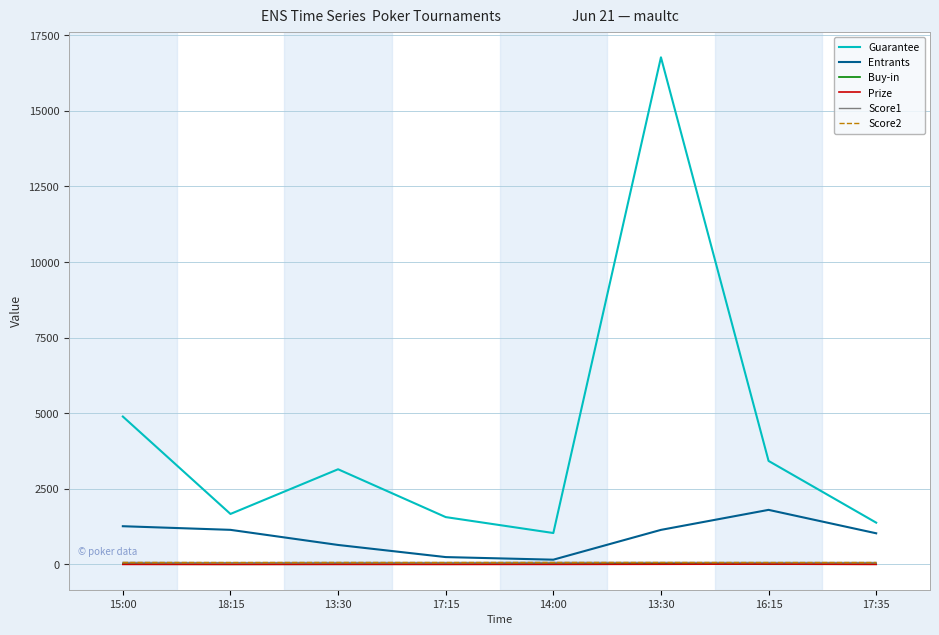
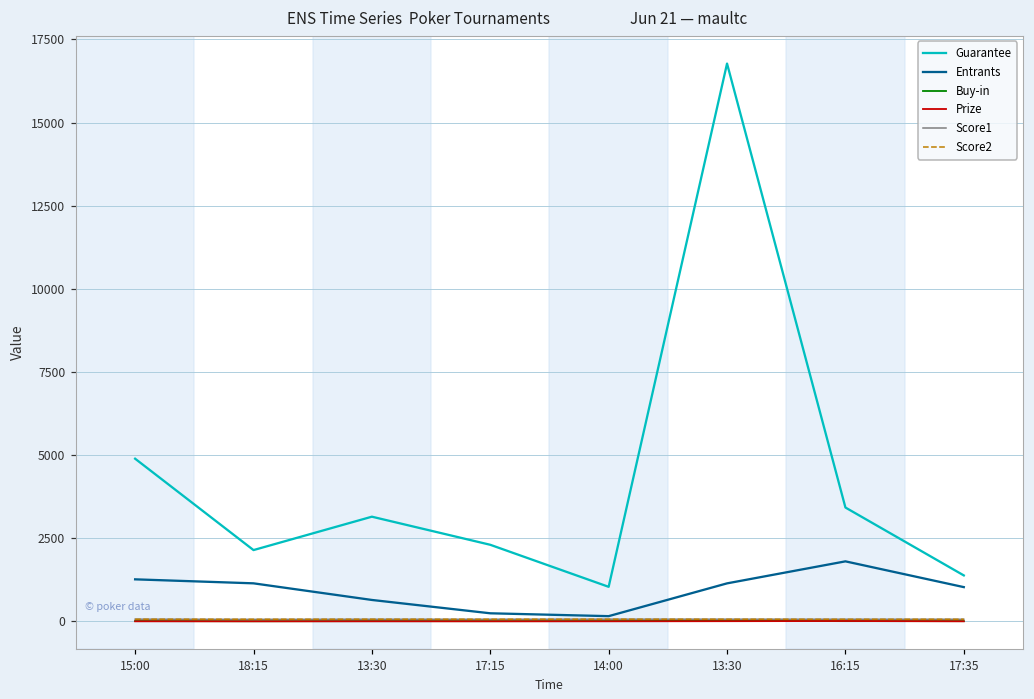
  {
    "Guarantee": {
      "15:00": 4900,
-     "18:15": 1700,
-     "17:15": 1600,
+     "18:15": 2100,
+     "17:15": 2300,
      "14:00": 1000,
      "16:15": 3400,
      "17:35": 1400
    },
    "Entrants": {
      "15:00": 1300,
      "18:15": 1100,
      "17:15": 200,
      "14:00": 200,
      "16:15": 1800,
      "17:35": 1000
    }
  }
